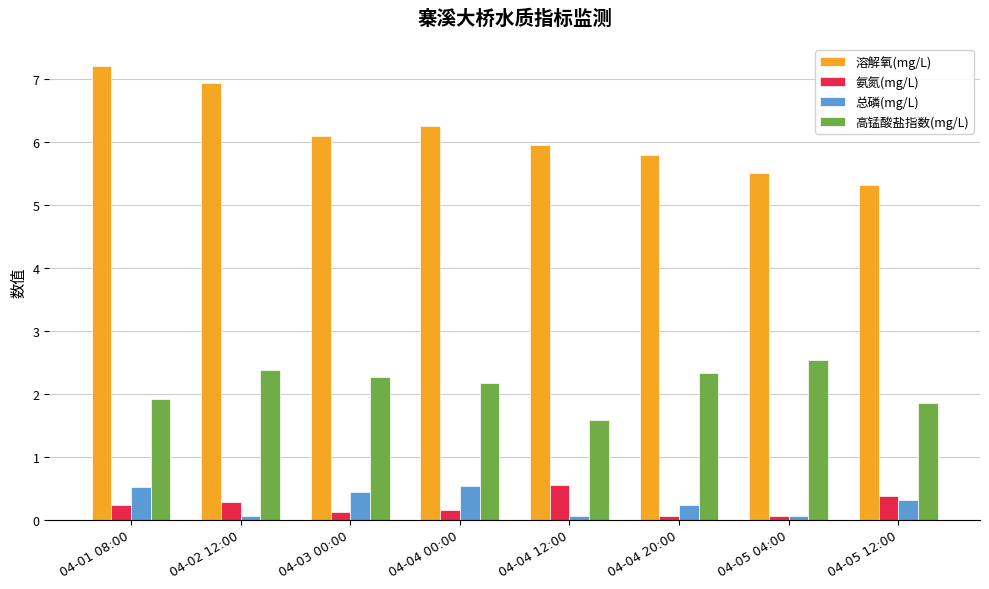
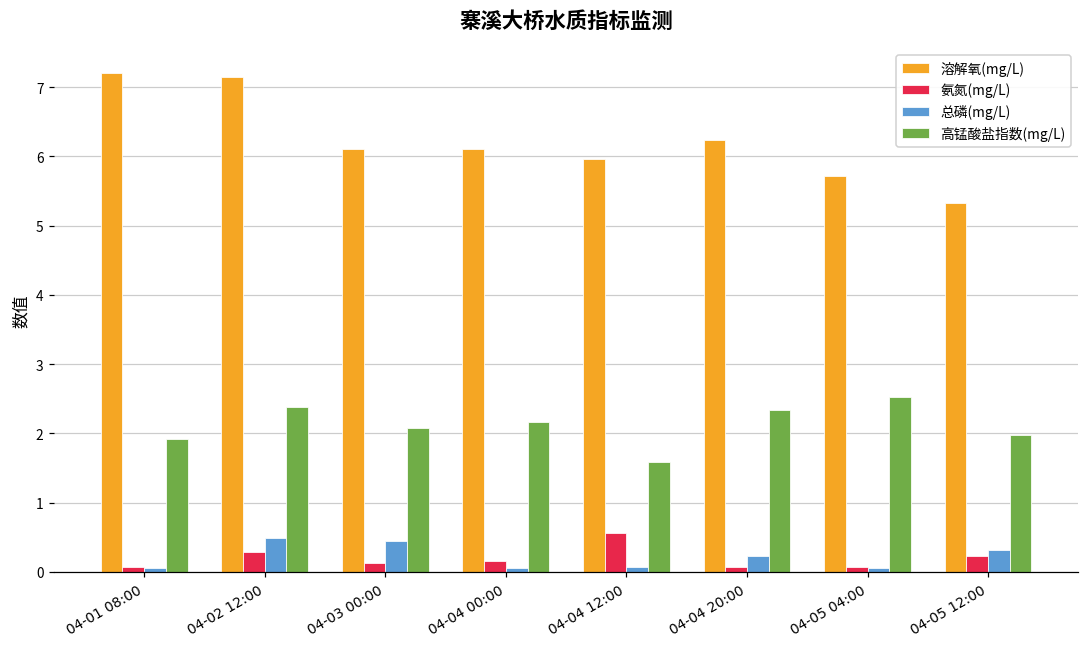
  {
    "溶解氧(mg/L)": {
      "04-01 08:00": 7.2,
-     "04-02 12:00": 6.9,
+     "04-02 12:00": 7.1,
      "04-03 00:00": 6.1,
-     "04-04 00:00": 6.3,
+     "04-04 00:00": 6.1,
      "04-04 12:00": 6.0,
-     "04-04 20:00": 5.8,
-     "04-05 04:00": 5.5,
+     "04-04 20:00": 6.2,
+     "04-05 04:00": 5.7,
      "04-05 12:00": 5.3
    },
    "氨氮(mg/L)": {
-     "04-01 08:00": 0.2,
+     "04-01 08:00": 0.1,
      "04-02 12:00": 0.3,
      "04-03 00:00": 0.1,
      "04-04 00:00": 0.2,
      "04-04 12:00": 0.6,
      "04-04 20:00": 0.1,
      "04-05 04:00": 0.1,
-     "04-05 12:00": 0.4
+     "04-05 12:00": 0.2
    },
    "总磷(mg/L)": {
-     "04-01 08:00": 0.5,
-     "04-02 12:00": 0.1,
+     "04-01 08:00": 0.1,
+     "04-02 12:00": 0.5,
      "04-03 00:00": 0.4,
-     "04-04 00:00": 0.5,
+     "04-04 00:00": 0.1,
      "04-04 12:00": 0.1,
      "04-04 20:00": 0.2,
      "04-05 04:00": 0.1,
      "04-05 12:00": 0.3
    },
    "高锰酸盐指数(mg/L)": {
      "04-01 08:00": 1.9,
      "04-02 12:00": 2.4,
-     "04-03 00:00": 2.3,
+     "04-03 00:00": 2.1,
      "04-04 00:00": 2.2,
      "04-04 12:00": 1.6,
      "04-04 20:00": 2.3,
      "04-05 04:00": 2.5,
-     "04-05 12:00": 1.9
+     "04-05 12:00": 2.0
    }
  }
